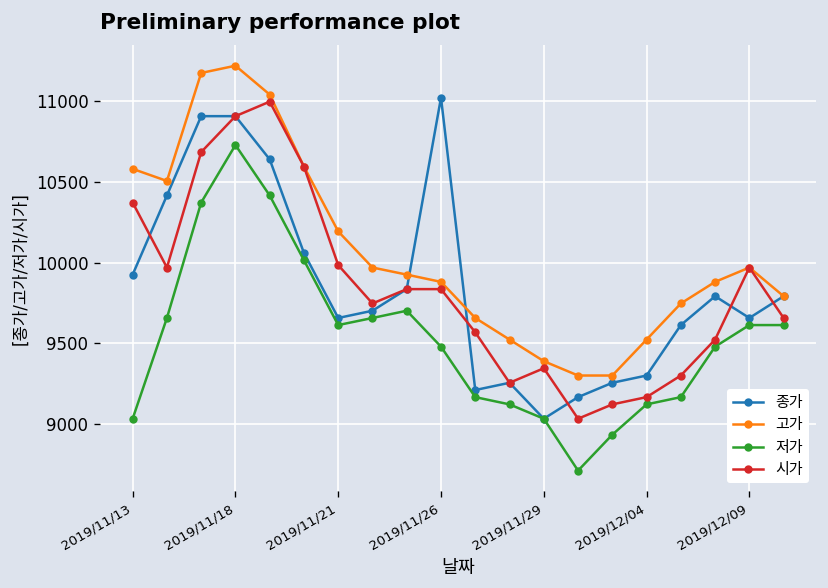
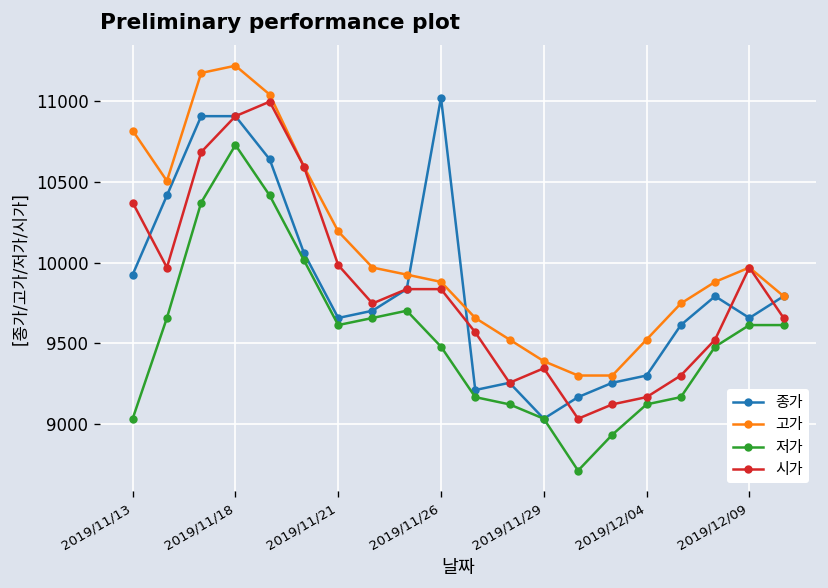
  {
    "종가": {
      "2019/11/13": 9930,
      "2019/11/21": 9660,
      "2019/11/26": 11020,
      "2019/12/04": 9300,
      "2019/12/09": 9660
    },
    "고가": {
-     "2019/11/13": 10580,
+     "2019/11/13": 10820,
      "2019/11/18": 11220,
      "2019/11/21": 10190,
      "2019/11/26": 9880,
      "2019/11/29": 9390,
      "2019/12/04": 9520
    },
    "저가": {
      "2019/11/13": 9030,
      "2019/11/18": 10730,
      "2019/11/21": 9610,
      "2019/11/26": 9480,
      "2019/12/04": 9120,
      "2019/12/09": 9610
    },
    "시가": {
      "2019/11/13": 10370,
      "2019/11/21": 9980,
      "2019/11/26": 9840,
      "2019/11/29": 9340,
      "2019/12/04": 9170
    }
  }
